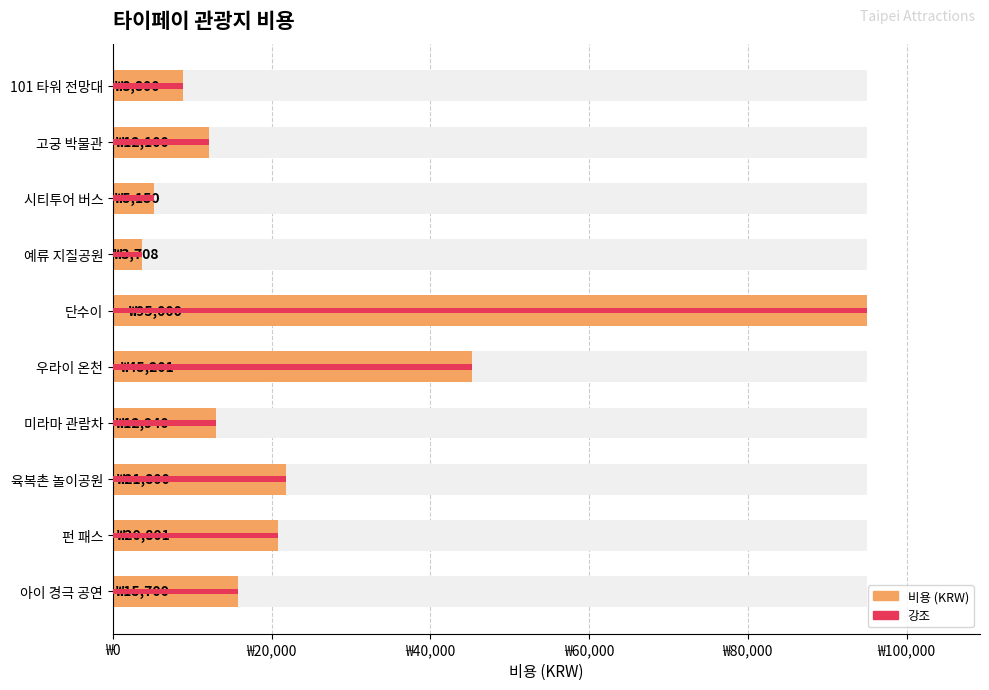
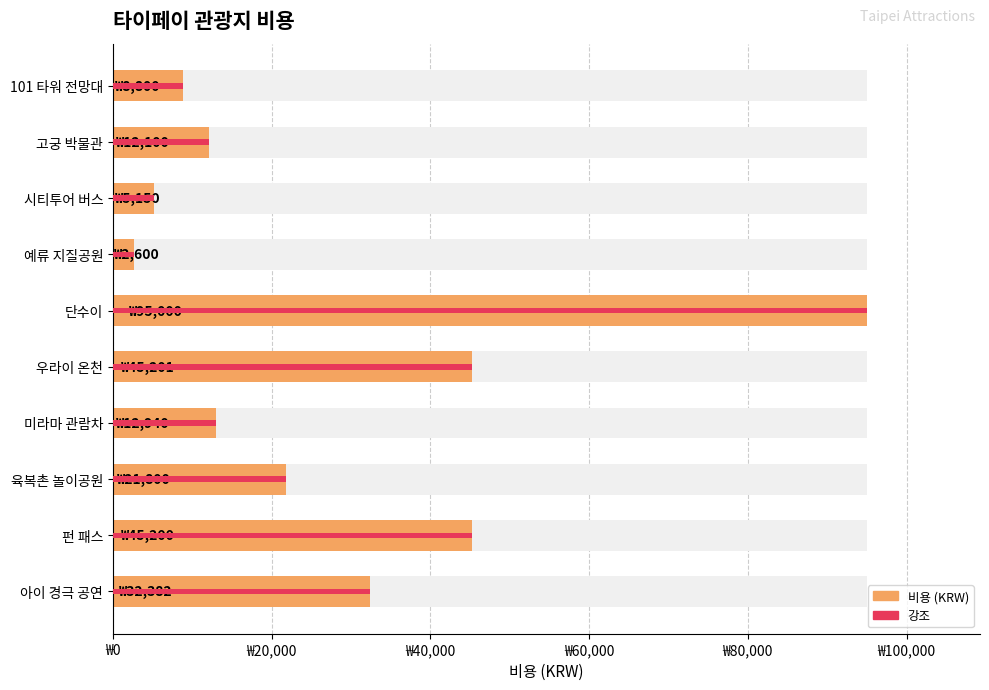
  {
    "비용 (KRW)": {
-     "예류 지질공원": "3,708",
-     "펀 패스": "20,801",
-     "아이 경극 공연": "15,700"
+     "예류 지질공원": "2,600",
+     "펀 패스": "45,200",
+     "아이 경극 공연": "32,382"
    }
  }
